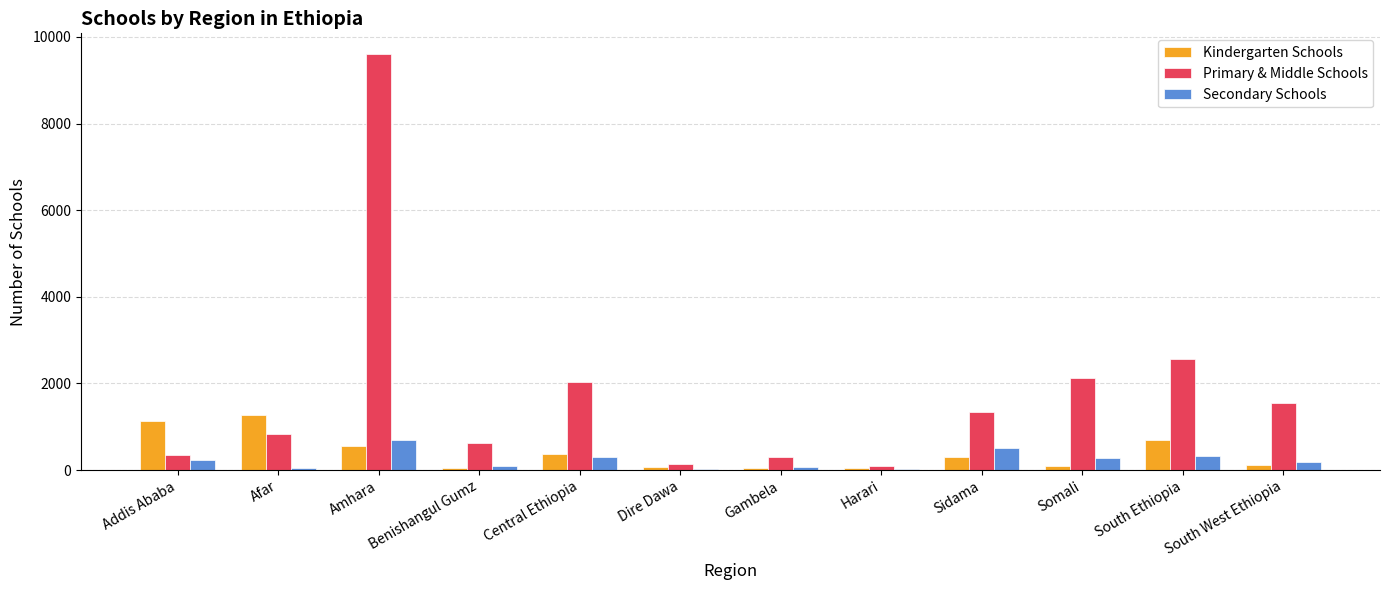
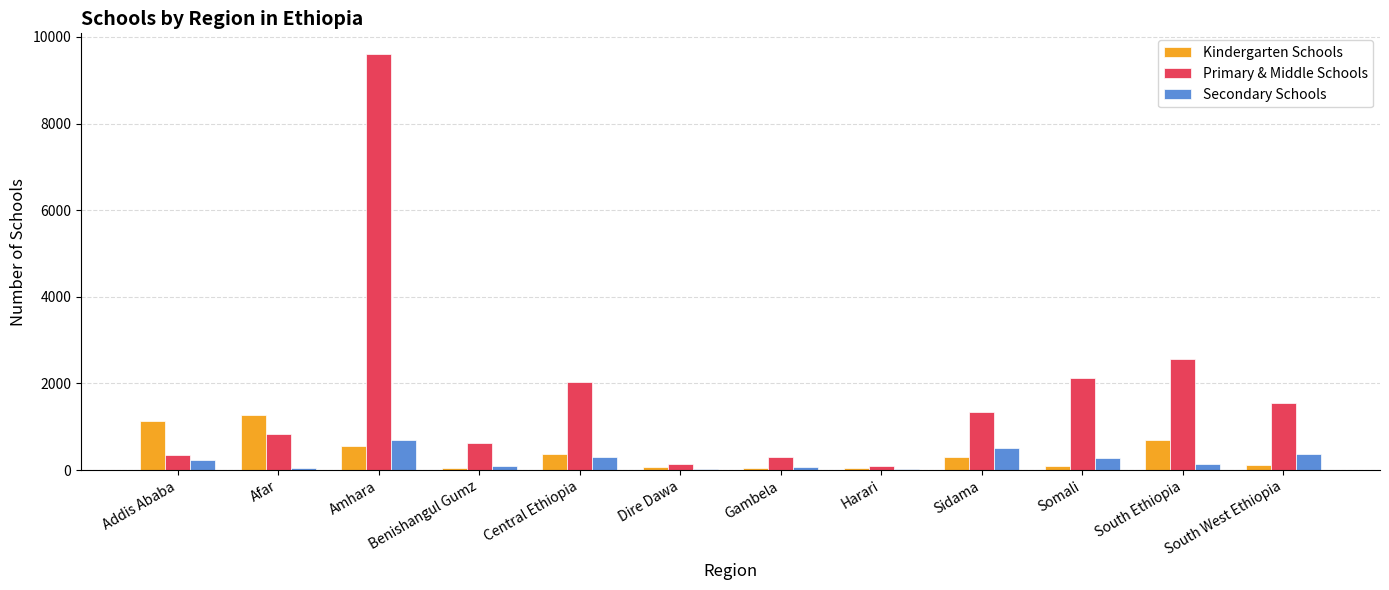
  {
    "Kindergarten Schools": {
      "Addis Ababa": 1100,
      "Afar": 1300,
      "Amhara": 600,
      "Central Ethiopia": 400,
      "Dire Dawa": 100,
      "Harari": 100,
      "Sidama": 300,
      "Somali": 100,
      "South Ethiopia": 700,
      "South West Ethiopia": 100
    },
    "Primary & Middle Schools": {
      "Addis Ababa": 400,
      "Afar": 800,
      "Amhara": 9600,
      "Benishangul Gumz": 600,
      "Central Ethiopia": 2000,
      "Dire Dawa": 100,
      "Gambela": 300,
      "Harari": 100,
      "Sidama": 1300,
      "Somali": 2100,
      "South Ethiopia": 2600,
      "South West Ethiopia": 1600
    },
    "Secondary Schools": {
      "Addis Ababa": 200,
      "Amhara": 700,
      "Benishangul Gumz": 100,
      "Central Ethiopia": 300,
      "Gambela": 100,
      "Sidama": 500,
      "Somali": 300,
-     "South Ethiopia": 300,
-     "South West Ethiopia": 200
+     "South Ethiopia": 100,
+     "South West Ethiopia": 400
    }
  }
